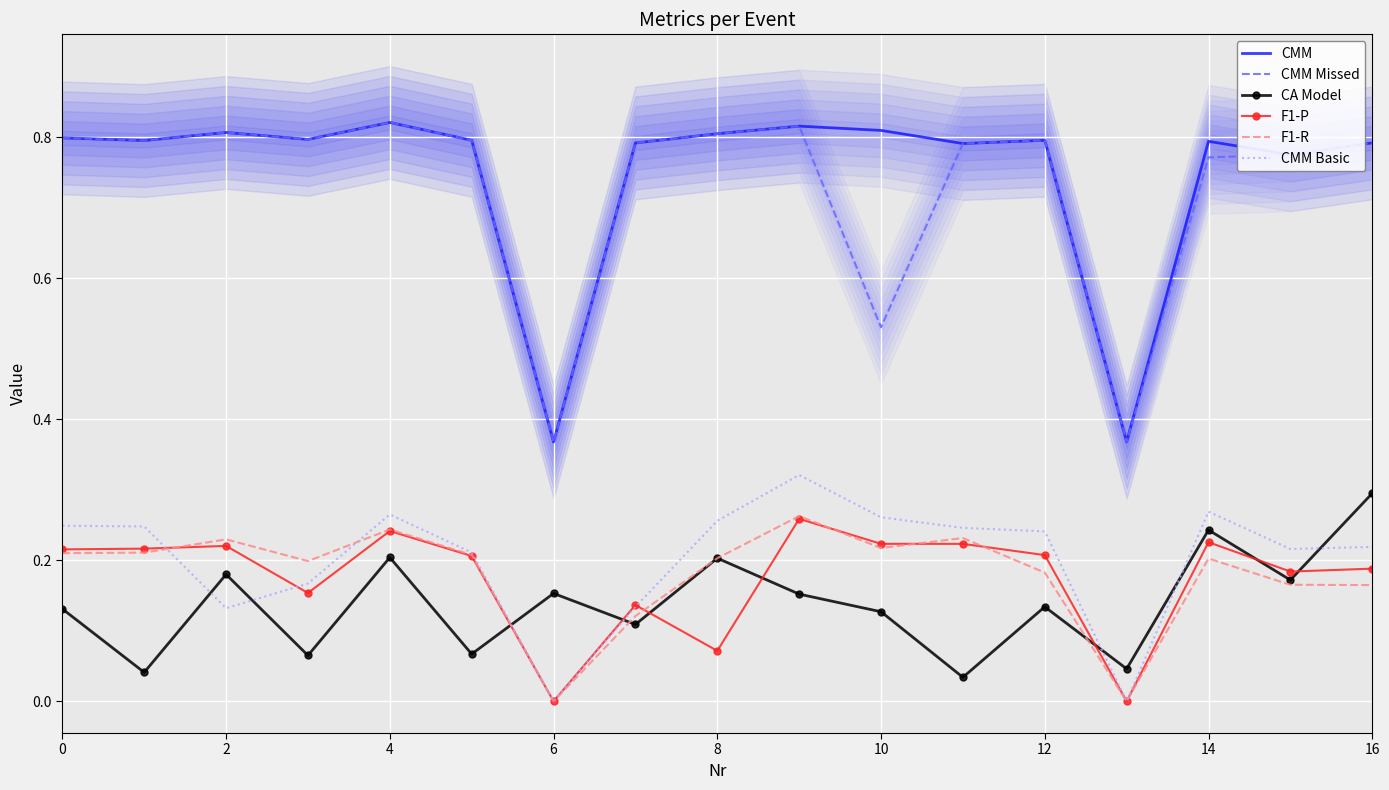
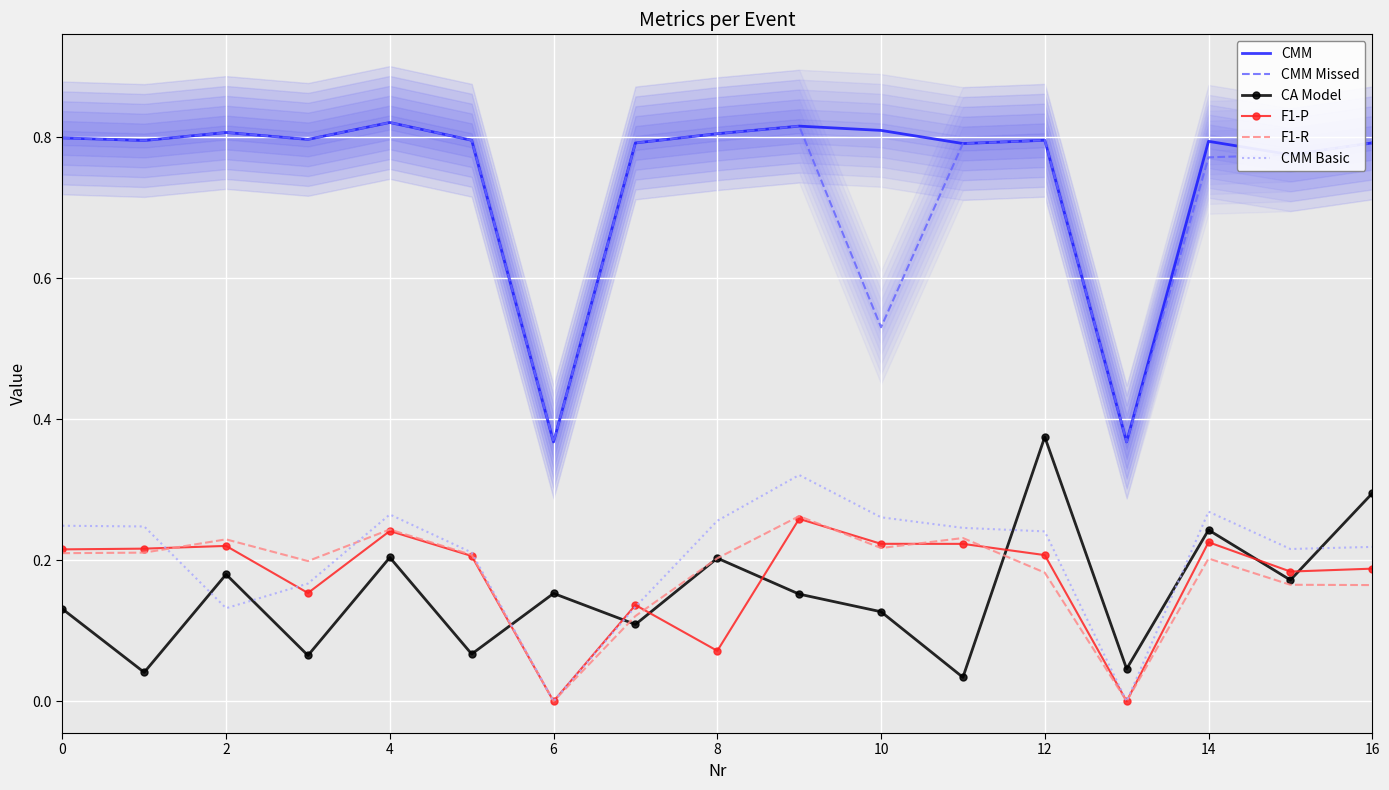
  {
    "CA Model": {
      "0": 0.13,
      "2": 0.18,
      "4": 0.20,
      "6": 0.15,
      "10": 0.13,
-     "12": 0.13,
+     "12": 0.38,
      "14": 0.24,
      "16": 0.30
    },
    "F1-P": {
      "0": 0.22,
      "2": 0.22,
      "8": 0.07,
      "10": 0.22,
      "12": 0.21,
      "14": 0.23,
      "16": 0.19
    },
    "F1-R": {
      "0": 0.21,
      "2": 0.23,
      "10": 0.22,
      "12": 0.18,
      "14": 0.20,
      "16": 0.16
    },
    "CMM Basic": {
      "0": 0.25,
      "2": 0.13,
      "4": 0.27,
      "8": 0.26,
      "10": 0.26,
      "12": 0.24,
      "14": 0.27,
      "16": 0.22
    }
  }
